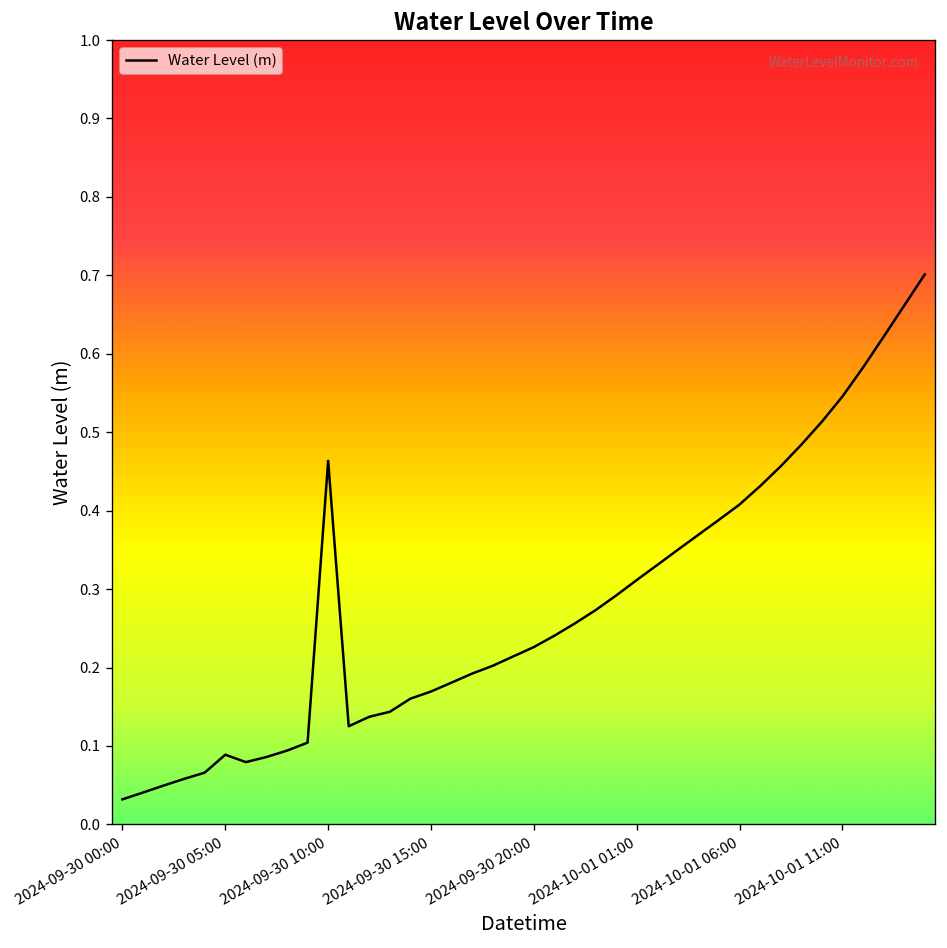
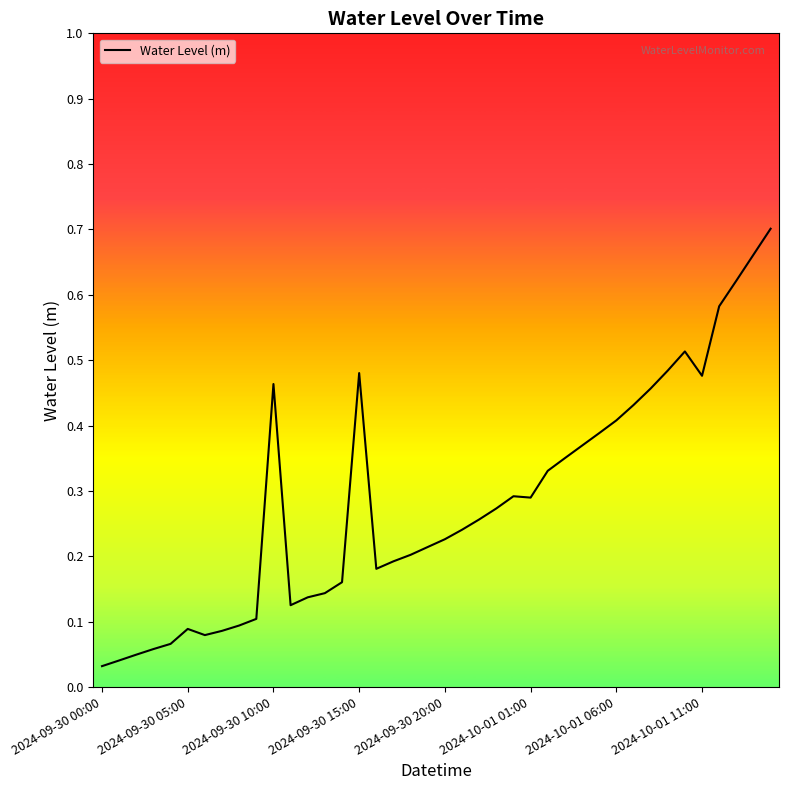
  {
    "2024-09-30 00:00": 0.03,
    "2024-09-30 05:00": 0.09,
    "2024-09-30 10:00": 0.46,
-   "2024-09-30 15:00": 0.17,
+   "2024-09-30 15:00": 0.48,
    "2024-09-30 20:00": 0.23,
-   "2024-10-01 01:00": 0.31,
+   "2024-10-01 01:00": 0.29,
    "2024-10-01 06:00": 0.41,
-   "2024-10-01 11:00": 0.55
+   "2024-10-01 11:00": 0.48
  }
